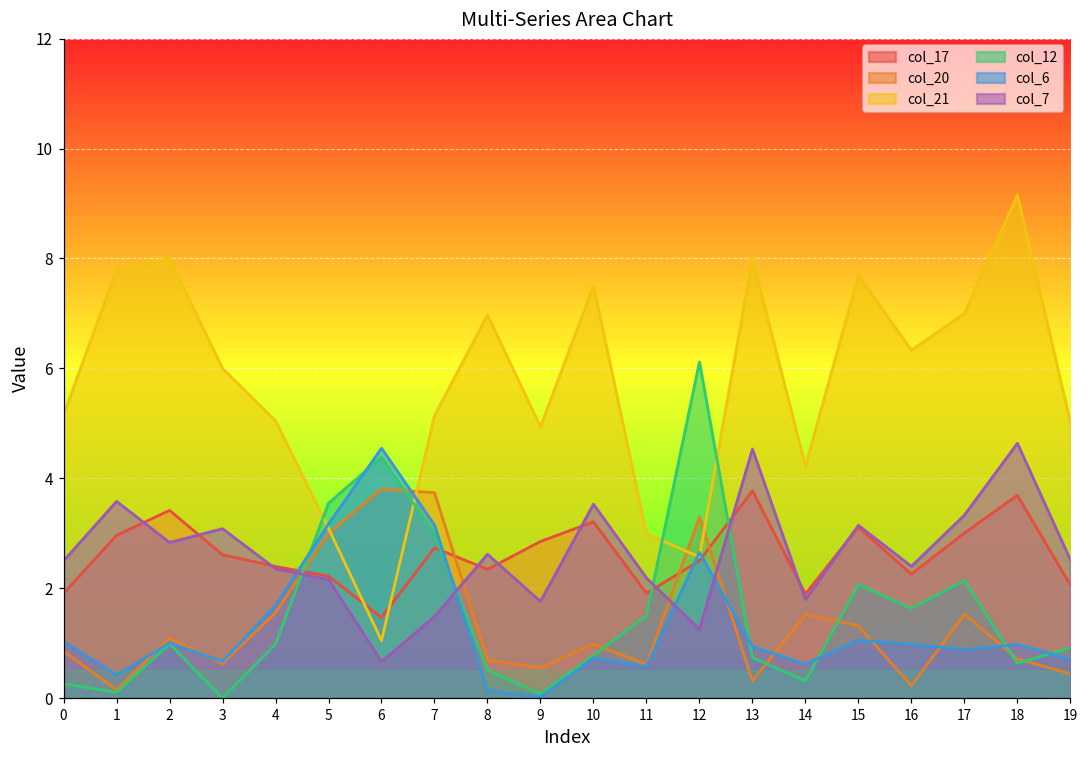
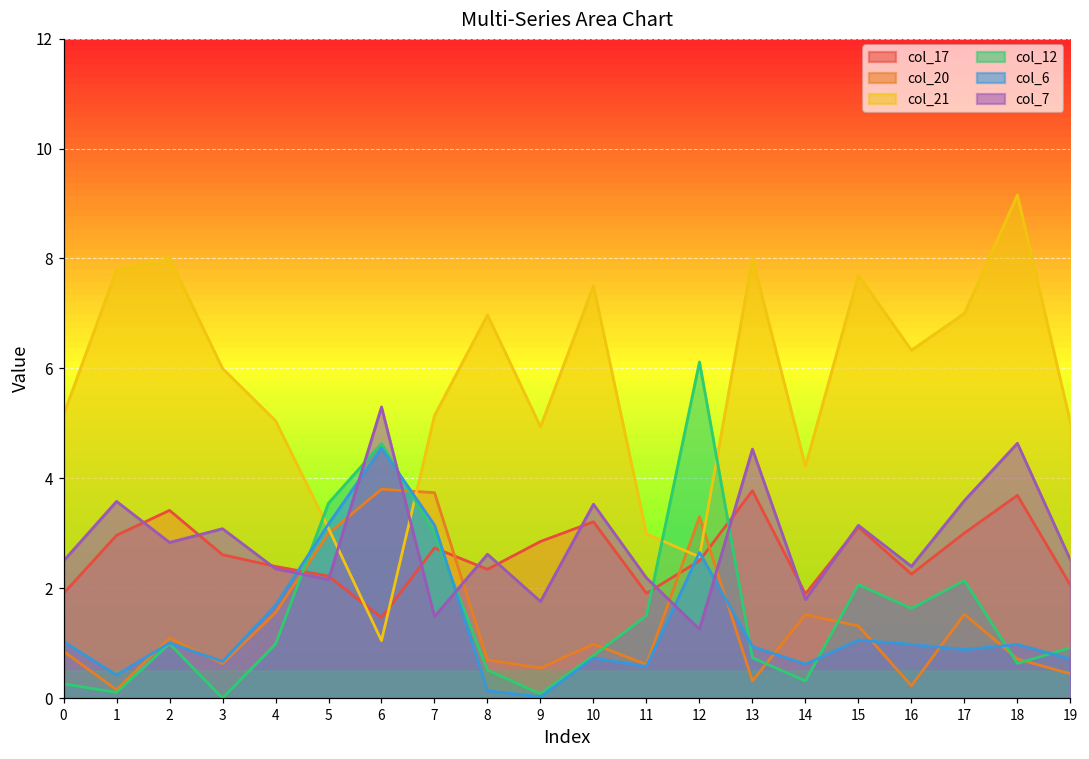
  {
    "col_21": {
      "0": 5.2,
      "1": 7.8,
      "2": 8.0,
      "3": 6.0,
      "4": 5.0,
      "5": 3.1,
      "6": 1.0,
      "7": 5.1,
      "8": 7.0,
      "9": 4.9,
      "10": 7.5,
      "11": 3.0,
      "12": 2.6,
      "13": 8.0,
      "14": 4.2,
      "15": 7.7,
      "16": 6.3,
      "17": 7.0,
      "18": 9.2,
      "19": 5.0
    },
    "col_12": {
      "0": 0.3,
      "3": 0.0,
      "4": 1.0,
      "5": 3.5,
-     "6": 4.4,
+     "6": 4.6,
      "7": 3.0,
      "8": 0.5,
      "9": 0.1,
      "11": 1.5,
      "12": 6.1,
      "13": 0.7,
      "14": 0.3,
      "15": 2.1,
      "16": 1.6,
      "17": 2.1,
      "18": 0.6,
      "19": 0.9
    },
    "col_6": {
      "0": 1.0,
      "1": 0.4,
      "4": 1.7,
      "5": 3.2,
      "6": 4.5,
      "7": 3.2,
      "8": 0.1,
      "9": 0.0,
      "12": 2.7,
      "13": 0.9,
      "14": 0.6,
      "15": 1.1,
      "16": 1.0,
      "17": 0.9,
      "18": 1.0,
      "19": 0.7
    },
    "col_7": {
      "0": 2.5,
      "1": 3.6,
      "2": 2.8,
      "3": 3.1,
      "5": 2.2,
-     "6": 0.7,
+     "6": 5.3,
      "7": 1.5,
      "8": 2.6,
      "9": 1.8,
      "10": 3.5,
      "11": 2.2,
      "12": 1.3,
      "13": 4.5,
      "14": 1.8,
      "16": 2.4,
-     "17": 3.3,
+     "17": 3.6,
      "18": 4.6,
      "19": 2.5
    }
  }
